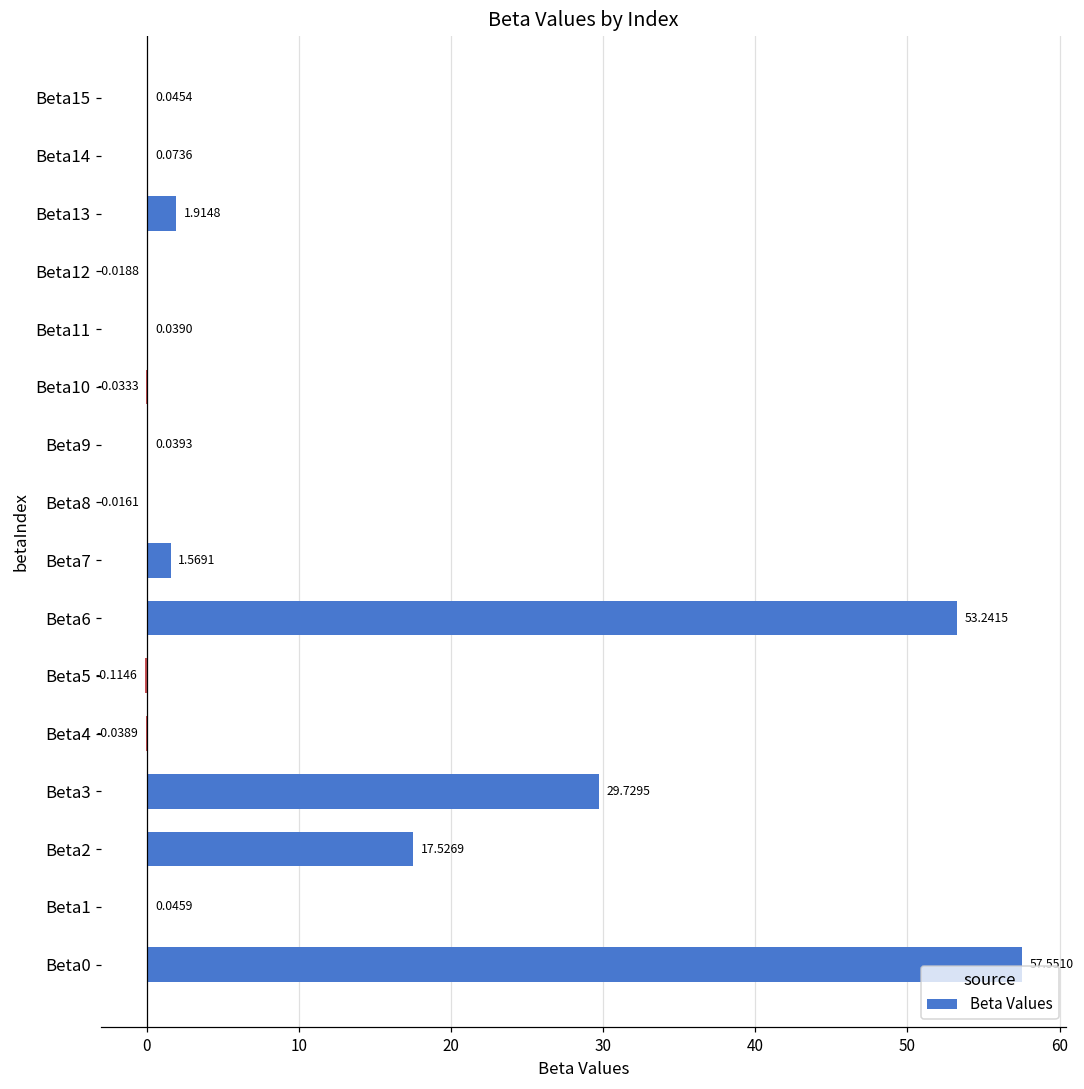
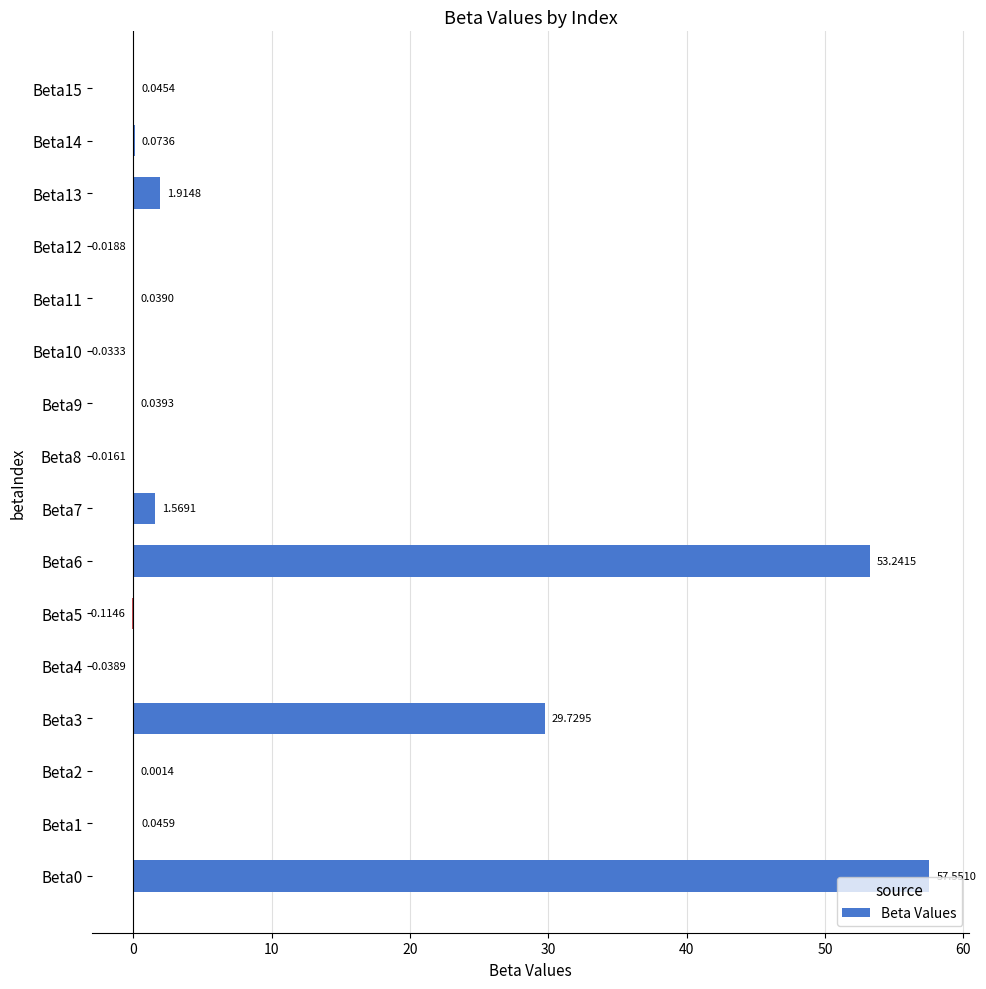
  {
    "Beta15": 0.0454,
    "Beta14": 0.0736,
    "Beta13": 1.9148,
    "Beta12": -0.0188,
    "Beta11": 0.0390,
    "Beta10": -0.0333,
    "Beta9": 0.0393,
    "Beta8": -0.0161,
    "Beta7": 1.5691,
    "Beta6": 53.2415,
    "Beta5": -0.1146,
    "Beta4": -0.0389,
    "Beta3": 29.7295,
-   "Beta2": 17.5269,
+   "Beta2": 0.0014,
    "Beta1": 0.0459
  }
